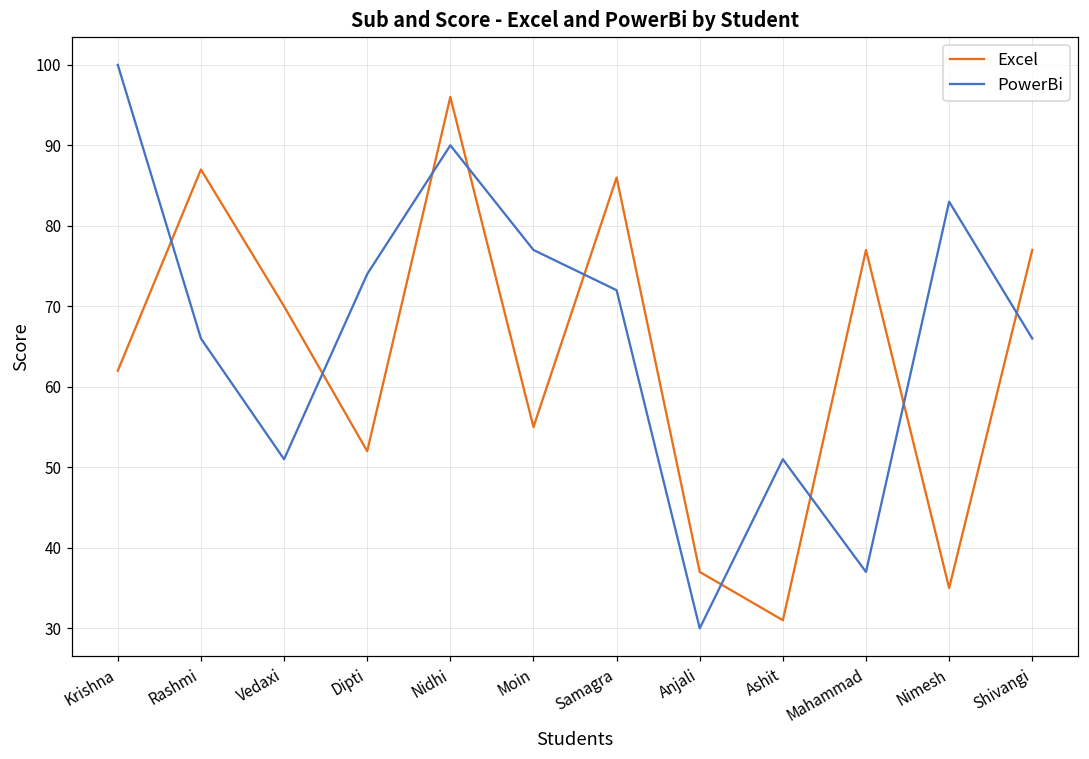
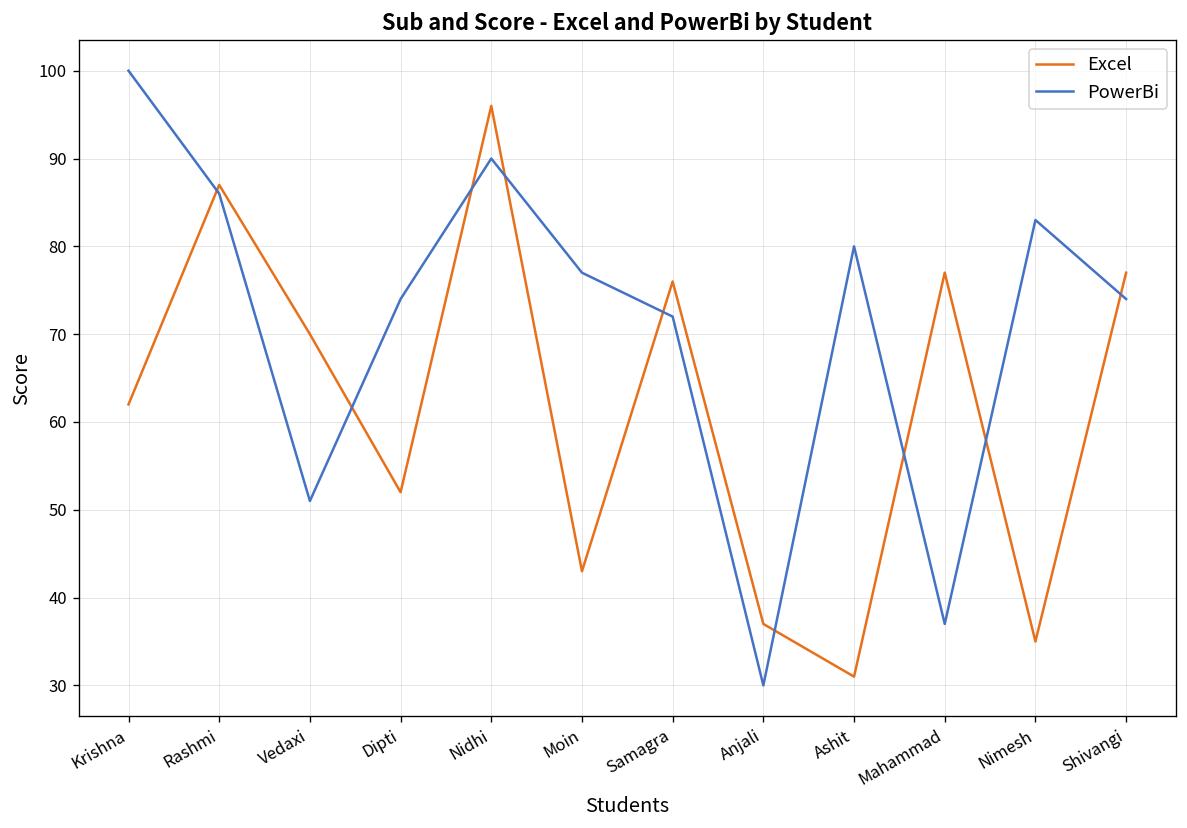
  {
    "Excel": {
      "Krishna": 62,
      "Rashmi": 87,
      "Vedaxi": 70,
      "Dipti": 52,
      "Nidhi": 96,
-     "Moin": 55,
-     "Samagra": 86,
+     "Moin": 43,
+     "Samagra": 76,
      "Anjali": 37,
      "Ashit": 31,
      "Mahammad": 77,
      "Nimesh": 35,
      "Shivangi": 77
    },
    "PowerBi": {
      "Krishna": 100,
-     "Rashmi": 66,
+     "Rashmi": 86,
      "Vedaxi": 51,
      "Dipti": 74,
      "Nidhi": 90,
      "Moin": 77,
      "Samagra": 72,
      "Anjali": 30,
-     "Ashit": 51,
+     "Ashit": 80,
      "Mahammad": 37,
      "Nimesh": 83,
-     "Shivangi": 66
+     "Shivangi": 74
    }
  }
